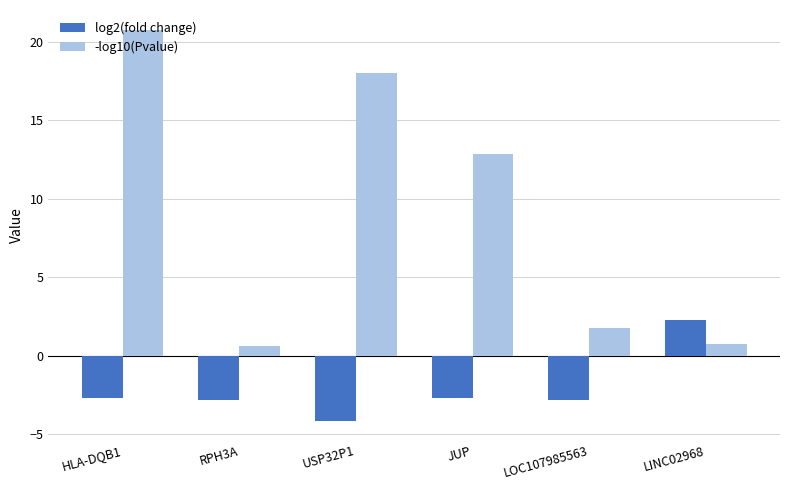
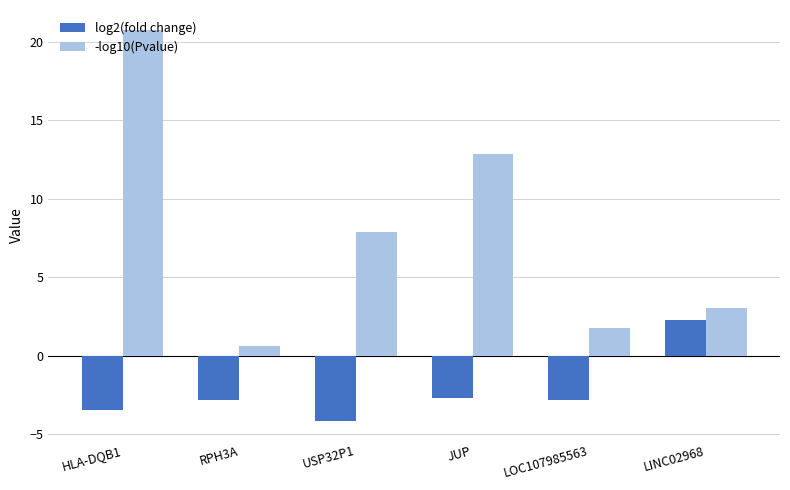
  {
    "log2(fold change)": {
-     "HLA-DQB1": -2.7,
+     "HLA-DQB1": -3.5,
      "RPH3A": -2.8,
      "USP32P1": -4.1,
      "JUP": -2.7,
      "LOC107985563": -2.8,
      "LINC02968": 2.3
    },
    "-log10(Pvalue)": {
      "HLA-DQB1": 20.8,
      "RPH3A": 0.6,
-     "USP32P1": 18.0,
+     "USP32P1": 7.9,
      "JUP": 12.8,
      "LOC107985563": 1.8,
-     "LINC02968": 0.8
+     "LINC02968": 3.0
    }
  }
